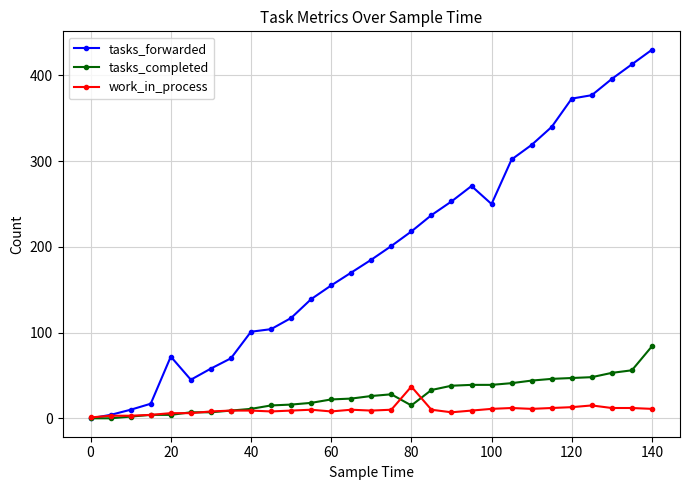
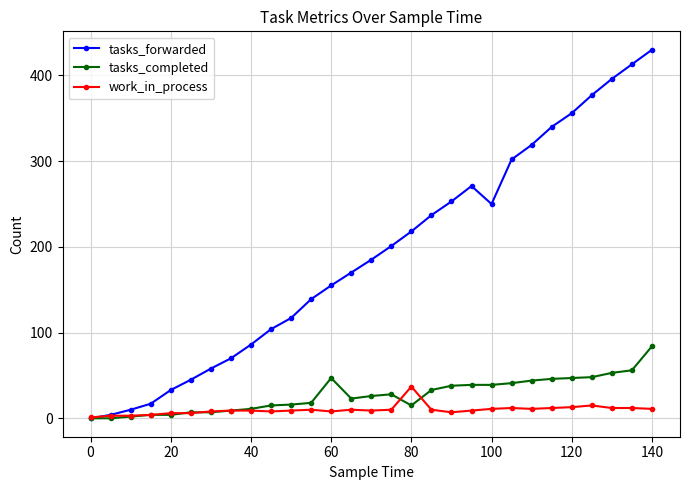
  {
    "tasks_forwarded": {
-     "20": 70,
-     "40": 100,
+     "20": 30,
+     "40": 90,
      "60": 160,
      "80": 220,
      "100": 250,
-     "120": 370,
+     "120": 360,
      "140": 430
    },
    "tasks_completed": {
-     "60": 20,
+     "60": 50,
      "80": 20,
      "100": 40,
      "120": 50,
      "140": 80
    },
    "work_in_process": {
      "60": 10,
      "80": 40,
      "100": 10,
      "120": 10,
      "140": 10
    }
  }
